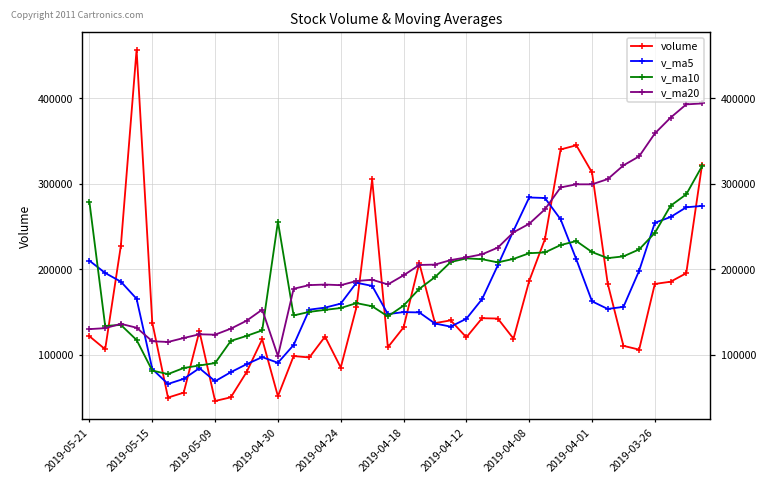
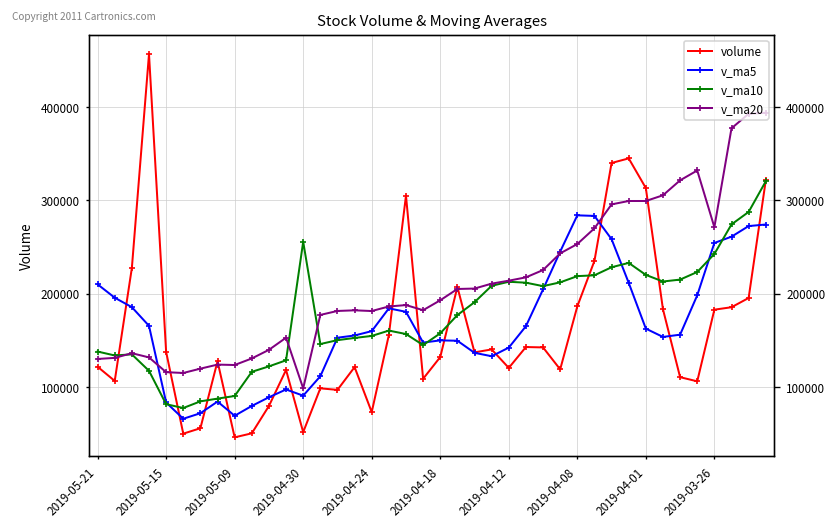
  {
    "volume": {
      "2019-05-21": 120000,
      "2019-05-15": 140000,
      "2019-05-09": 50000,
      "2019-04-30": 50000,
-     "2019-04-24": 80000,
+     "2019-04-24": 70000,
      "2019-04-18": 130000,
      "2019-04-12": 120000,
      "2019-04-08": 190000,
      "2019-04-01": 310000,
      "2019-03-26": 180000
    },
    "v_ma5": {
      "2019-05-21": 210000,
      "2019-05-09": 70000,
      "2019-04-30": 90000,
      "2019-04-24": 160000,
      "2019-04-18": 150000,
      "2019-04-12": 140000,
      "2019-04-08": 280000,
      "2019-04-01": 160000,
      "2019-03-26": 250000
    },
    "v_ma10": {
-     "2019-05-21": 280000,
+     "2019-05-21": 140000,
      "2019-05-09": 90000,
      "2019-04-30": 260000,
      "2019-04-24": 150000,
      "2019-04-18": 160000,
      "2019-04-08": 220000,
      "2019-04-01": 220000,
      "2019-03-26": 240000
    },
    "v_ma20": {
      "2019-05-21": 130000,
      "2019-05-15": 120000,
      "2019-05-09": 120000,
      "2019-04-30": 100000,
      "2019-04-24": 180000,
      "2019-04-18": 190000,
      "2019-04-08": 250000,
      "2019-04-01": 300000,
-     "2019-03-26": 360000
+     "2019-03-26": 270000
    }
  }
